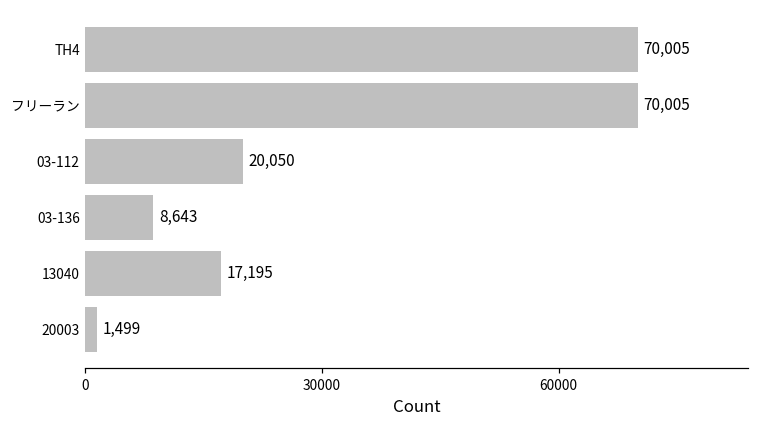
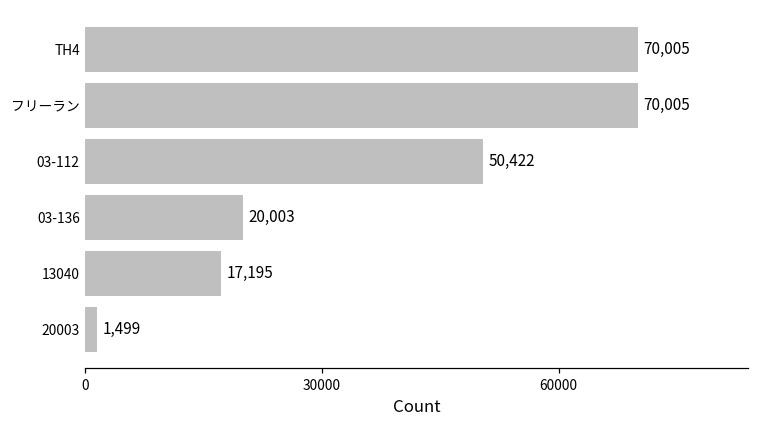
  {
    "TH4": "70,005",
    "フリーラン": "70,005",
-   "03-112": "20,050",
-   "03-136": "8,643",
+   "03-112": "50,422",
+   "03-136": "20,003",
    "13040": "17,195",
    "20003": "1,499"
  }
